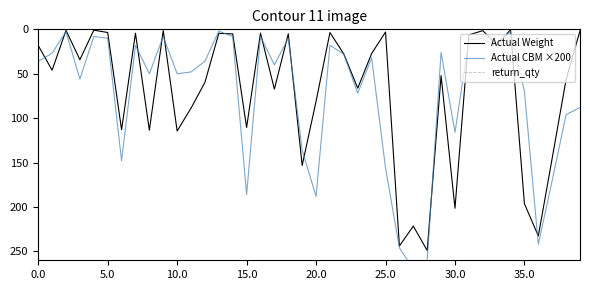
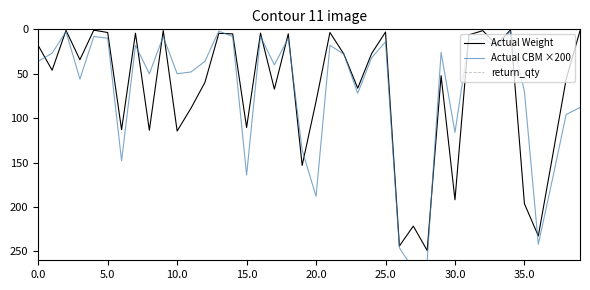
  {
    "Actual Weight": {
      "0.0": 20,
      "5.0": 0,
      "10.0": 110,
      "15.0": 110,
      "20.0": 80,
      "25.0": 0,
-     "30.0": 200,
+     "30.0": 190,
      "35.0": 200
    },
    "Actual CBM ×200": {
      "0.0": 40,
      "5.0": 10,
      "10.0": 50,
-     "15.0": 190,
+     "15.0": 160,
      "20.0": 190,
-     "25.0": 160,
+     "25.0": 10,
      "30.0": 120,
      "35.0": 70
    },
    "return_qty": {
      "0.0": 0,
      "5.0": 0,
      "10.0": 0,
      "15.0": 0,
      "20.0": 0,
      "25.0": 0,
      "30.0": 0,
      "35.0": 0
    }
  }
